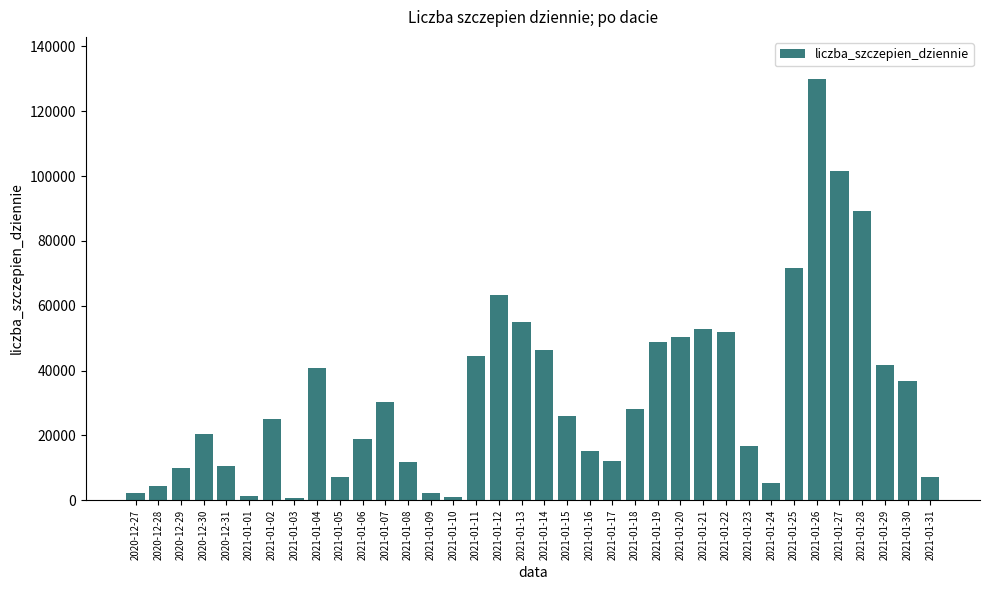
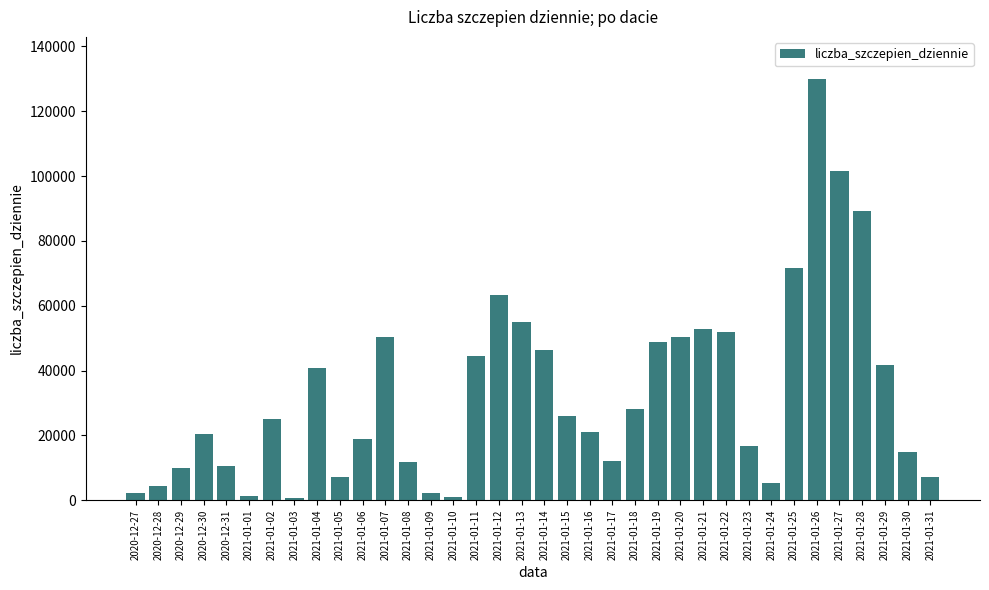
  {
    "2020-12-27": 2000,
    "2020-12-28": 4000,
    "2020-12-29": 10000,
    "2020-12-30": 20000,
    "2020-12-31": 11000,
    "2021-01-01": 1000,
    "2021-01-02": 25000,
    "2021-01-04": 41000,
    "2021-01-05": 7000,
    "2021-01-06": 19000,
-   "2021-01-07": 30000,
+   "2021-01-07": 50000,
    "2021-01-08": 12000,
    "2021-01-09": 2000,
    "2021-01-10": 1000,
    "2021-01-11": 44000,
    "2021-01-12": 63000,
    "2021-01-13": 55000,
    "2021-01-14": 46000,
    "2021-01-15": 26000,
-   "2021-01-16": 15000,
+   "2021-01-16": 21000,
    "2021-01-17": 12000,
    "2021-01-18": 28000,
    "2021-01-19": 49000,
    "2021-01-20": 50000,
    "2021-01-21": 53000,
    "2021-01-22": 52000,
    "2021-01-23": 17000,
    "2021-01-24": 5000,
    "2021-01-25": 72000,
    "2021-01-26": 130000,
    "2021-01-27": 102000,
    "2021-01-28": 89000,
    "2021-01-29": 42000,
-   "2021-01-30": 37000,
+   "2021-01-30": 15000,
    "2021-01-31": 7000
  }
